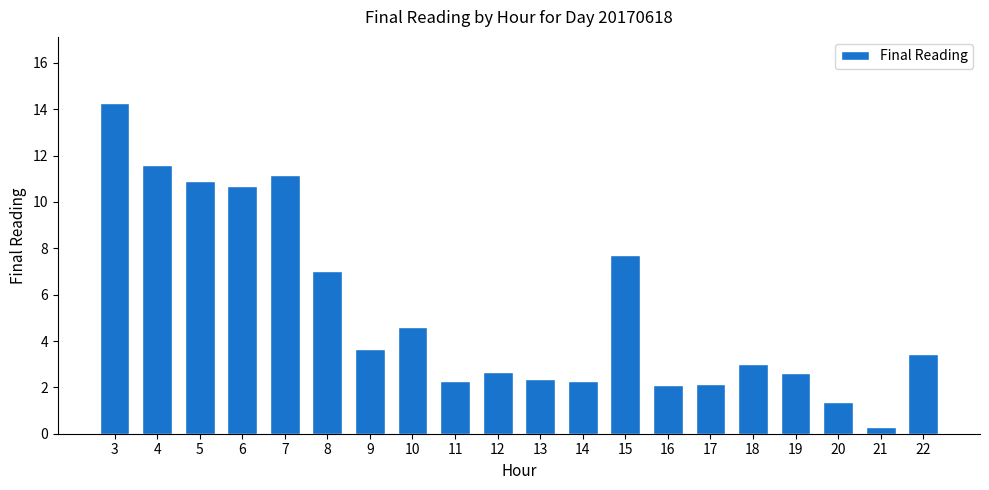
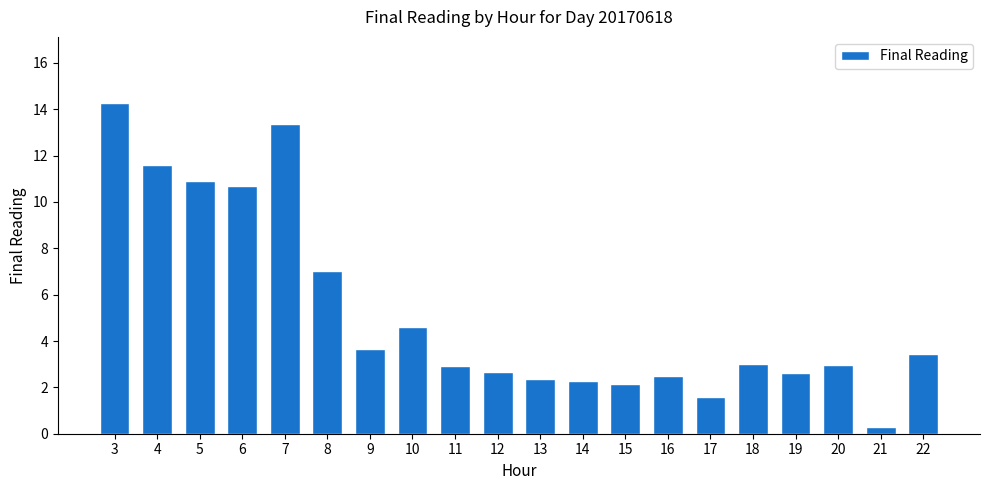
  {
    "3": 14.3,
    "4": 11.6,
    "5": 10.9,
    "6": 10.7,
-   "7": 11.2,
+   "7": 13.4,
    "8": 7.0,
    "9": 3.6,
    "10": 4.6,
-   "11": 2.3,
+   "11": 2.9,
    "12": 2.6,
    "13": 2.4,
    "14": 2.3,
-   "15": 7.7,
-   "16": 2.1,
-   "17": 2.2,
+   "15": 2.1,
+   "16": 2.5,
+   "17": 1.6,
    "18": 3.0,
    "19": 2.6,
-   "20": 1.4,
+   "20": 3.0,
    "21": 0.3,
    "22": 3.4
  }
